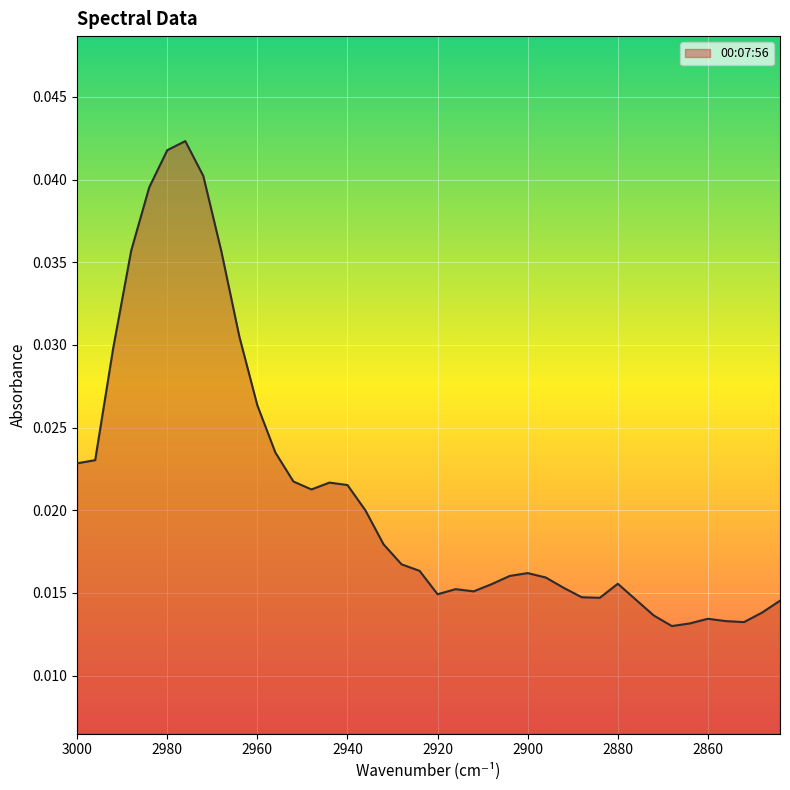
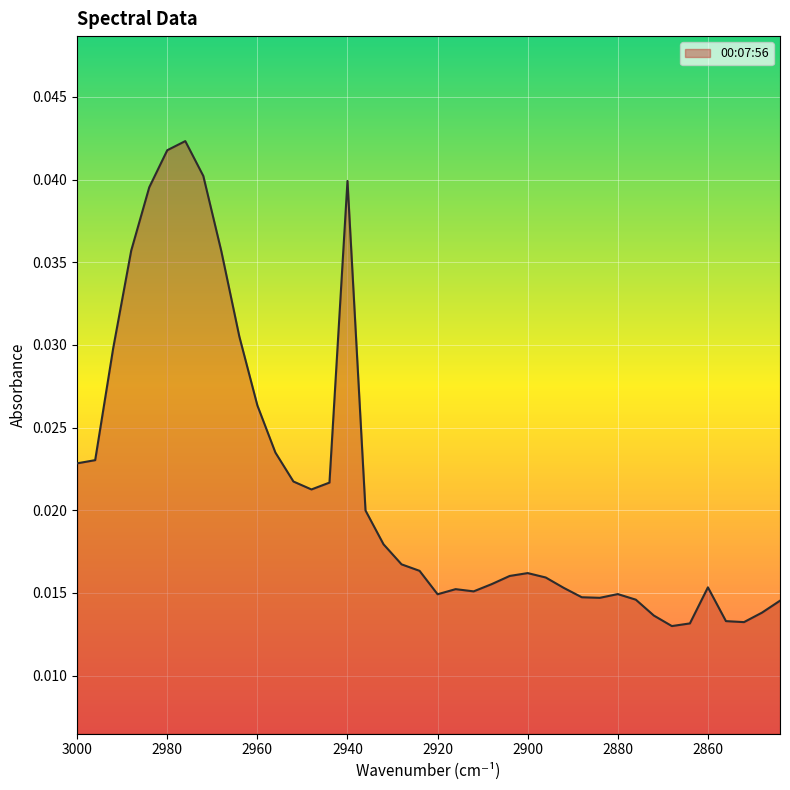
  {
    "3000": 0.0228,
    "2980": 0.0418,
    "2960": 0.0263,
-   "2940": 0.0215,
+   "2940": 0.0399,
    "2920": 0.0149,
    "2900": 0.0162,
-   "2880": 0.0156,
-   "2860": 0.0134
+   "2880": 0.0149,
+   "2860": 0.0153
  }
